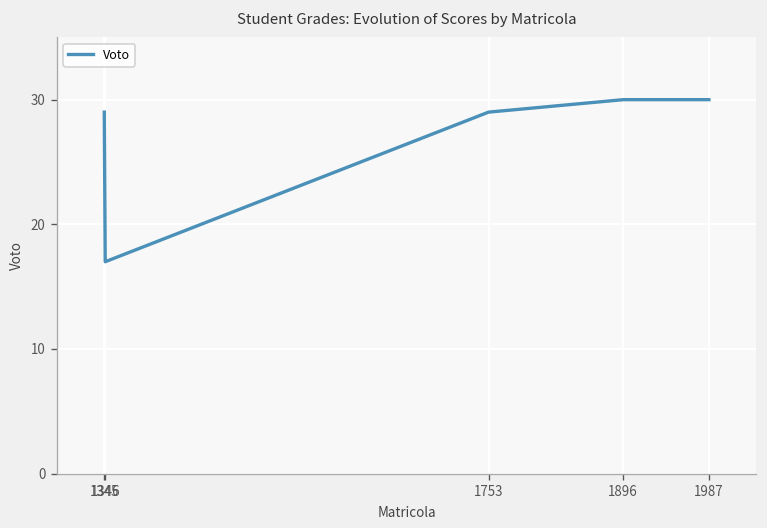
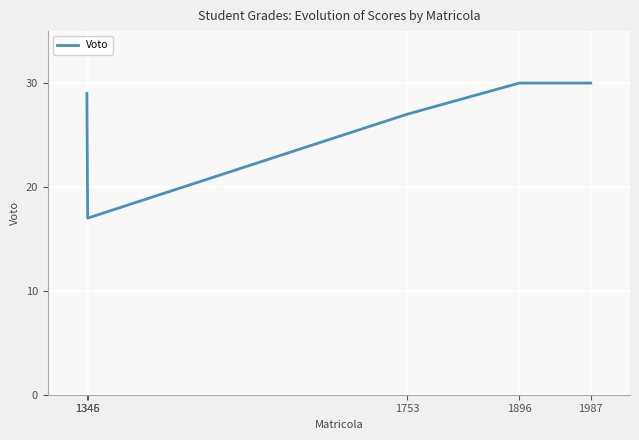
  {
-   "1753": 29,
+   "1753": 27,
    "1896": 30,
    "1987": 30
  }
